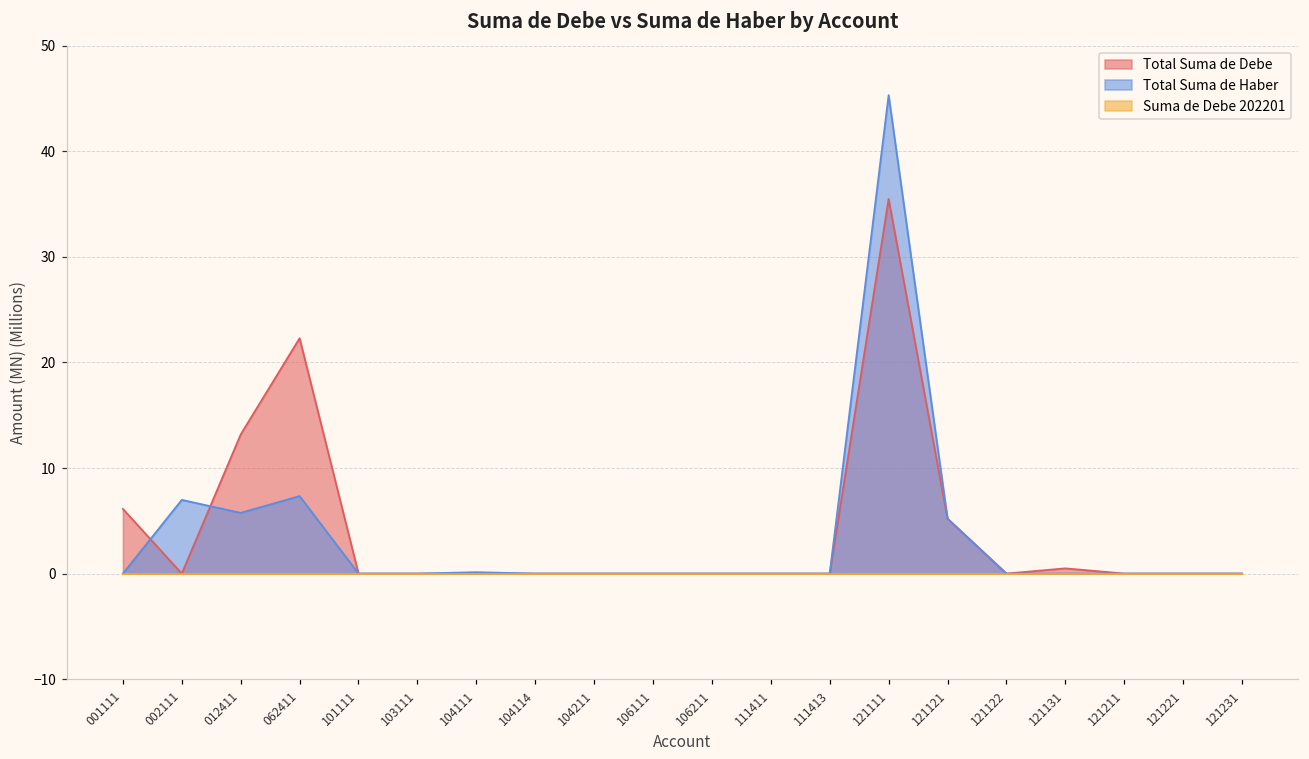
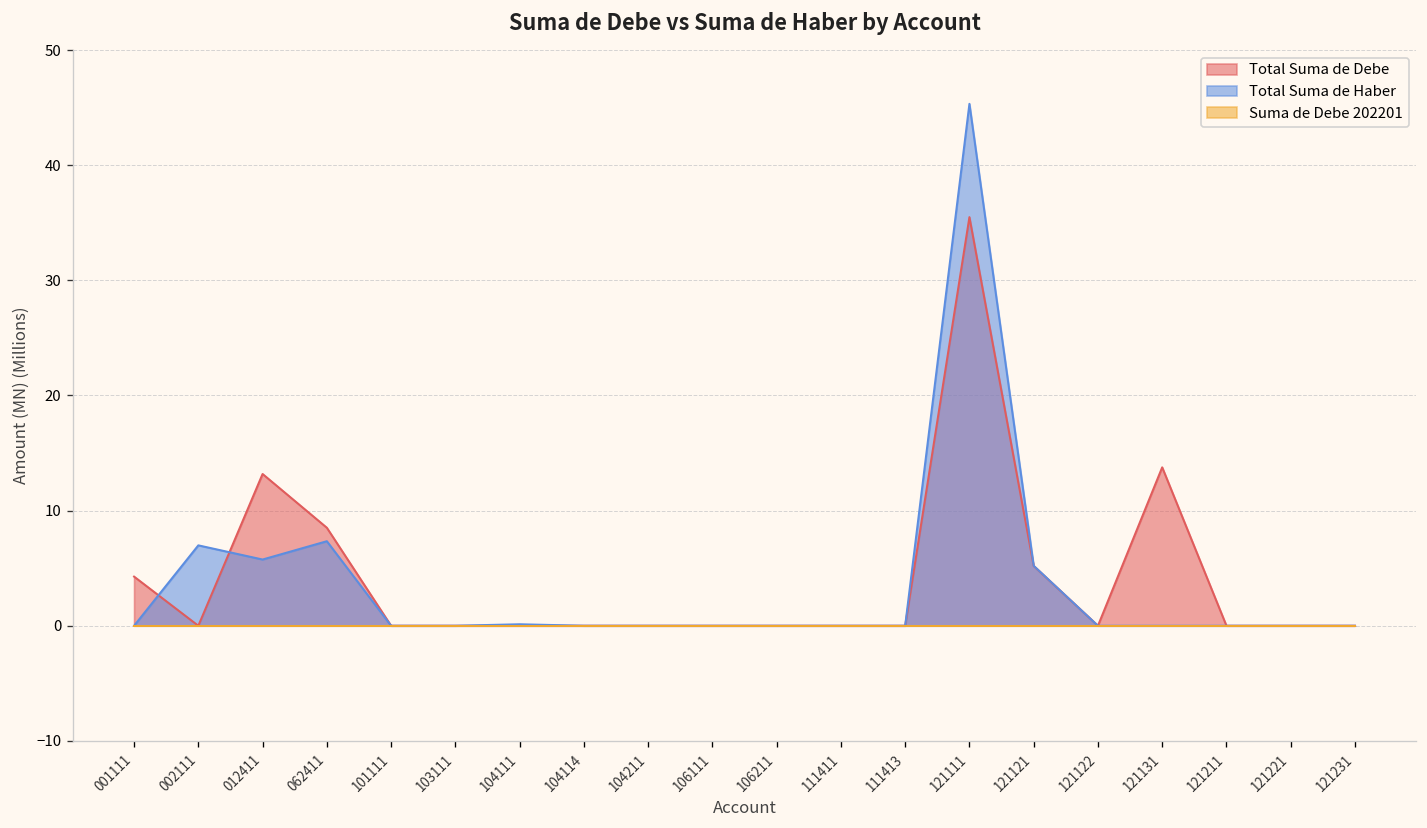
  {
    "Total Suma de Debe": {
-     "001111": 6,
+     "001111": 4,
      "012411": 13,
-     "062411": 22,
+     "062411": 9,
      "121111": 35,
-     "121131": 0
+     "121131": 14
    },
    "Total Suma de Haber": {
      "002111": 7,
      "012411": 6,
      "062411": 7,
      "121111": 45
    },
    "Suma de Debe 202201": {
      "012411": 0,
      "062411": 0,
      "121111": 0,
      "121121": 0
    }
  }
